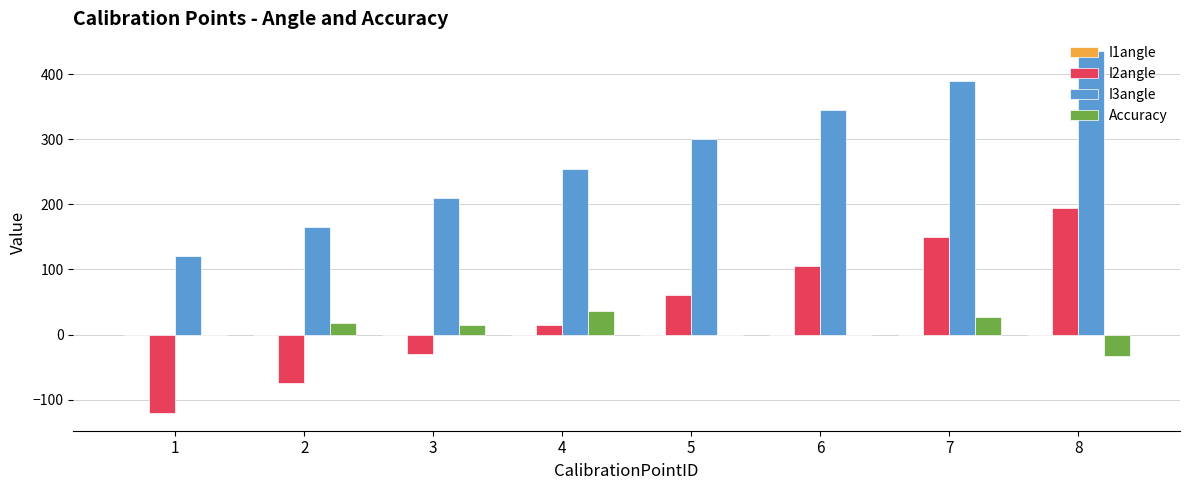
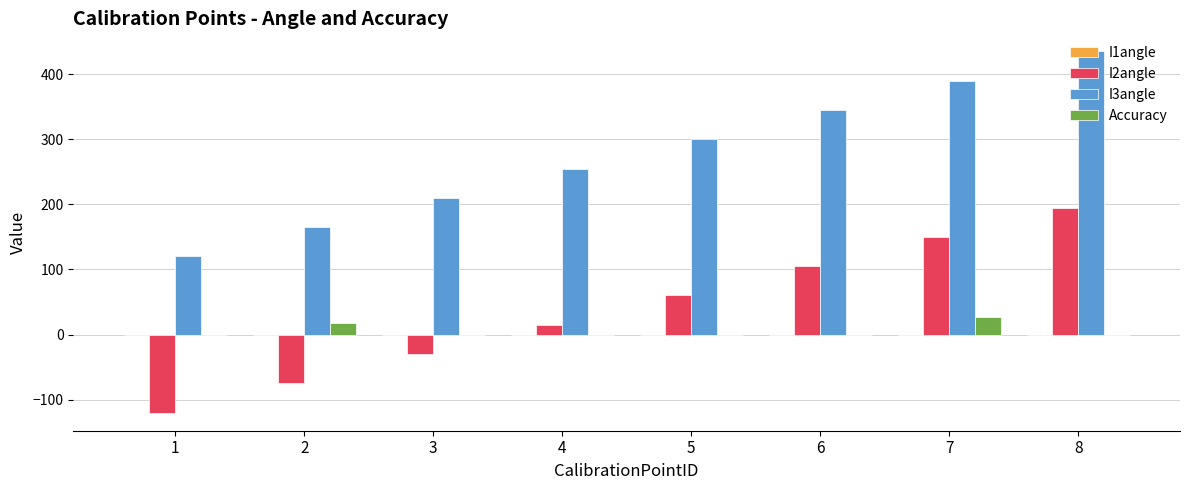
  {
    "I1angle": {
      "1": 0,
      "2": 0,
      "3": 0,
      "4": 0,
      "5": 0,
      "6": 0,
      "7": 0,
      "8": 0
    },
    "I2angle": {
      "1": -120,
      "2": -80,
      "3": -30,
      "4": 20,
      "5": 60,
      "6": 110,
      "7": 150,
      "8": 200
    },
    "I3angle": {
      "1": 120,
      "2": 170,
      "3": 210,
      "4": 260,
      "5": 300,
      "6": 350,
      "7": 390,
      "8": 440
    },
    "Accuracy": {
      "2": 20,
-     "3": 10,
-     "4": 40,
+     "3": 0,
+     "4": 0,
      "7": 30,
-     "8": -30
+     "8": 0
    }
  }
